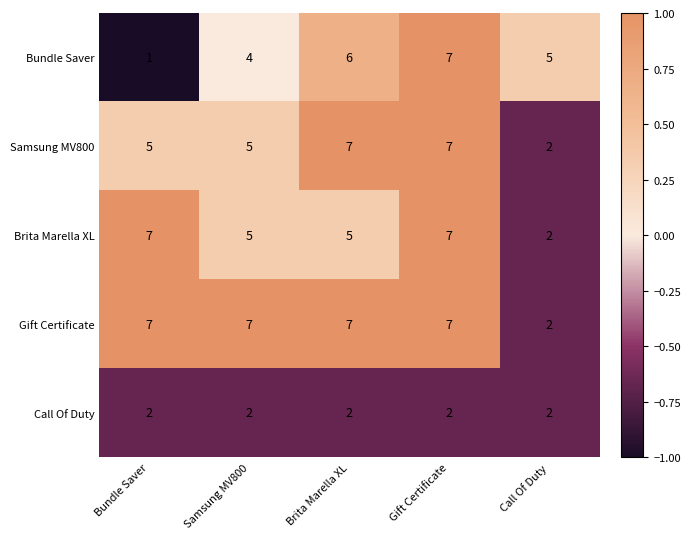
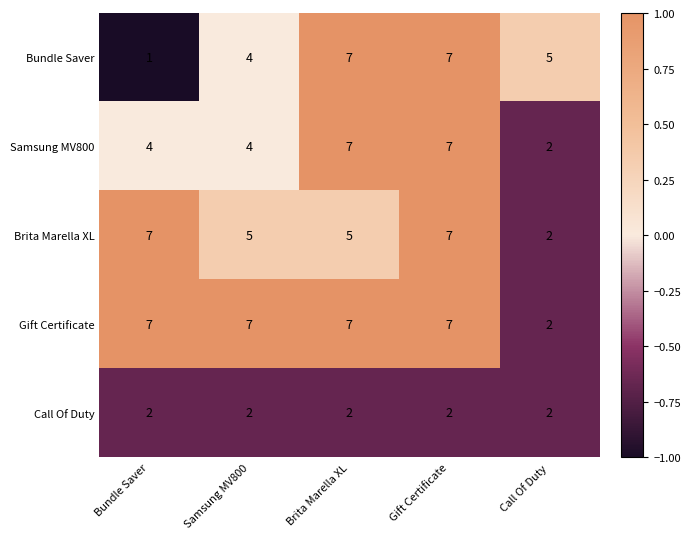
  {
    "Bundle Saver": {
      "Samsung MV800": 4,
-     "Brita Marella XL": 6,
+     "Brita Marella XL": 7,
      "Gift Certificate": 7,
      "Call Of Duty": 5
    },
    "Samsung MV800": {
-     "Bundle Saver": 5,
-     "Samsung MV800": 5,
+     "Bundle Saver": 4,
+     "Samsung MV800": 4,
      "Brita Marella XL": 7,
      "Gift Certificate": 7,
      "Call Of Duty": 2
    },
    "Brita Marella XL": {
      "Bundle Saver": 7,
      "Samsung MV800": 5,
      "Brita Marella XL": 5,
      "Gift Certificate": 7,
      "Call Of Duty": 2
    },
    "Gift Certificate": {
      "Bundle Saver": 7,
      "Samsung MV800": 7,
      "Brita Marella XL": 7,
      "Gift Certificate": 7,
      "Call Of Duty": 2
    },
    "Call Of Duty": {
      "Bundle Saver": 2,
      "Samsung MV800": 2,
      "Brita Marella XL": 2,
      "Gift Certificate": 2,
      "Call Of Duty": 2
    }
  }
